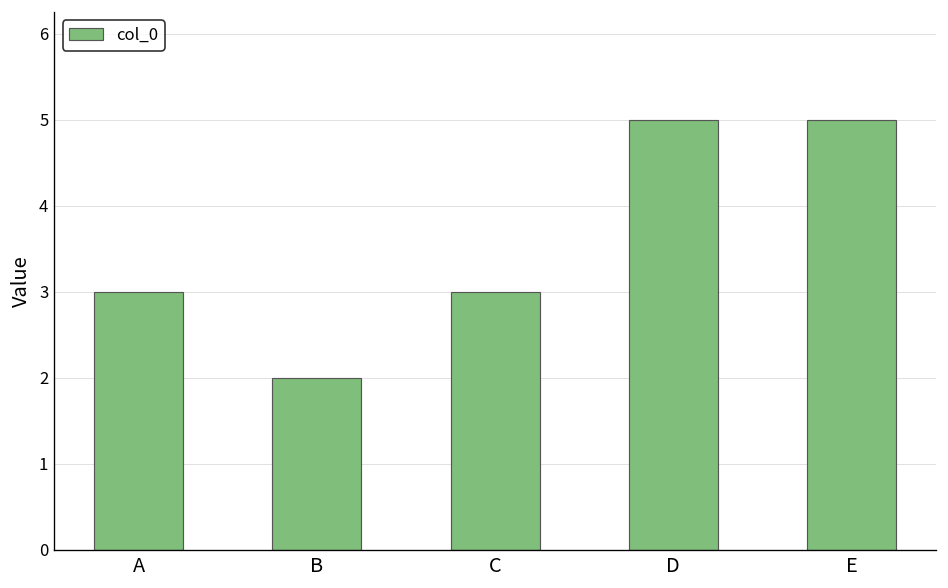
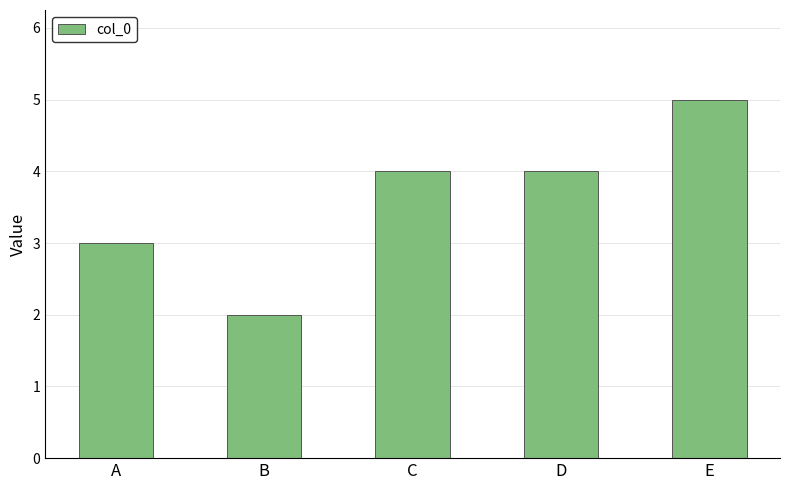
  {
    "A": 3,
    "B": 2,
-   "C": 3,
-   "D": 5,
+   "C": 4,
+   "D": 4,
    "E": 5
  }
